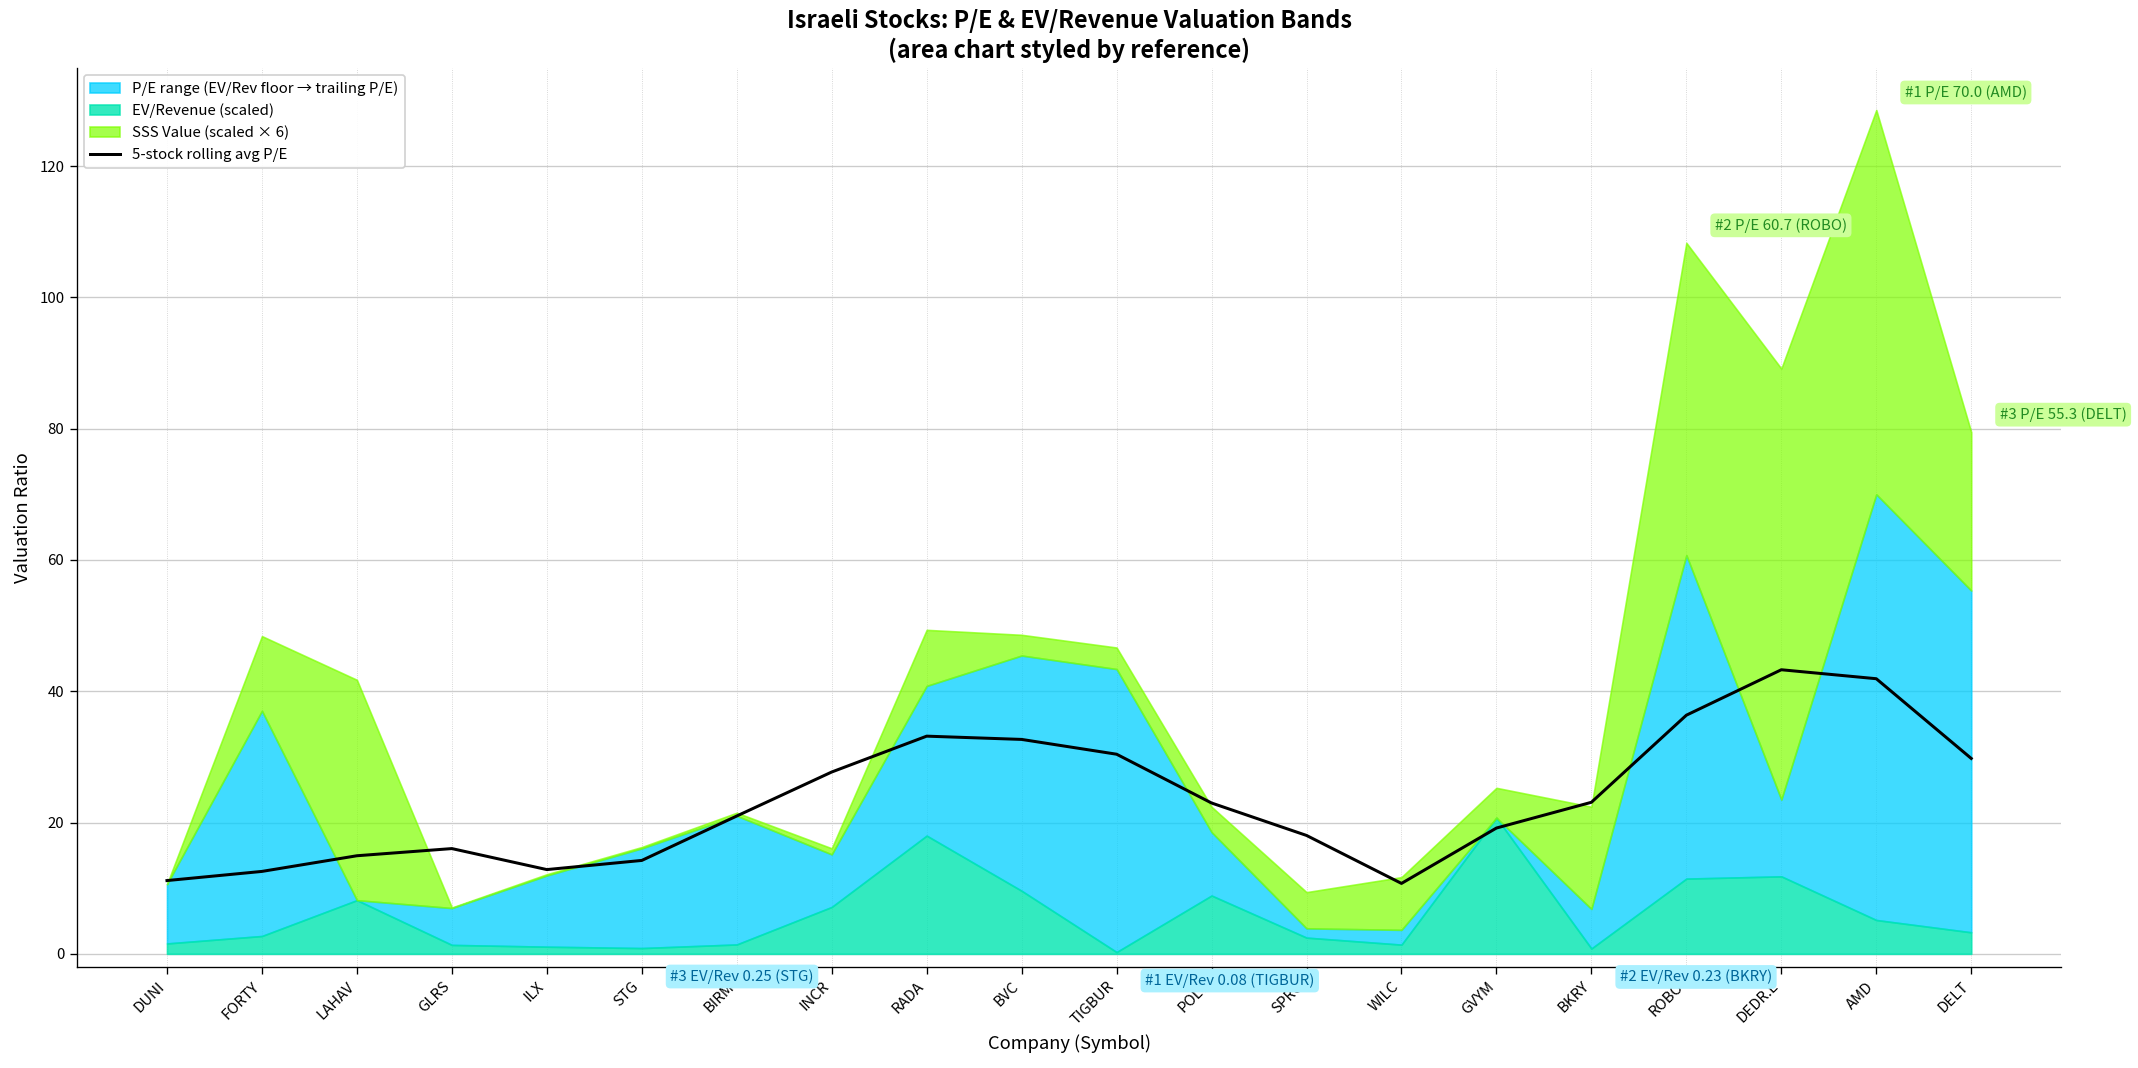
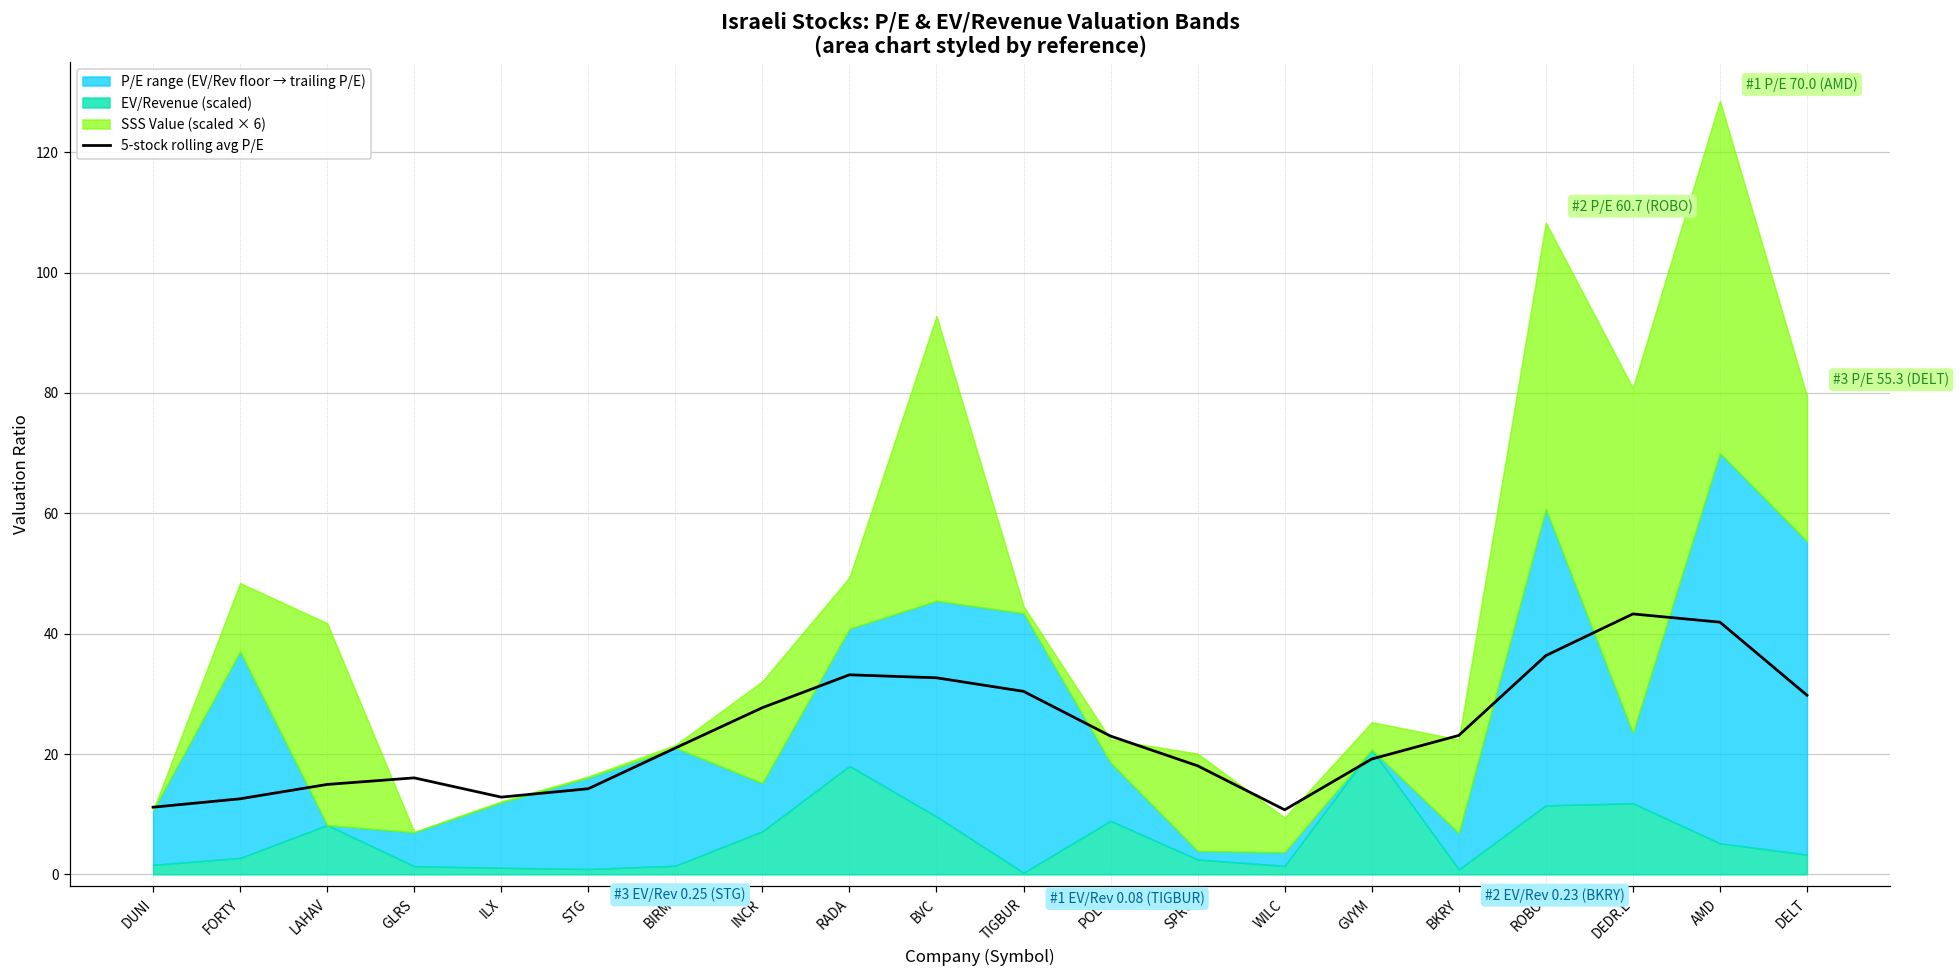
  {
    "5-stock rolling avg P/E": {
      "DUNI": 11,
      "FORTY": 13,
      "LAHAV": 15,
      "GLRS": 16,
      "ILX": 13,
      "STG": 14,
      "INCR": 28,
      "RADA": 33,
      "BVC": 33,
      "TIGBUR": 30,
      "POLY": 23,
      "SPRG": 18,
      "WILC": 11,
      "GVYM": 19,
      "BKRY": 23,
      "ROBO": 36,
      "DEDR.L": 43,
      "AMD": 42,
      "DELT": 30
    },
    "EV/Revenue (scaled)": {
      "DUNI": 2,
      "FORTY": 3,
      "GLRS": 1,
      "ILX": 1,
      "STG": 1,
      "INCR": 7,
      "RADA": 18,
      "BVC": 10,
      "POLY": 9,
      "SPRG": 2,
      "WILC": 1,
      "BKRY": 1,
      "ROBO": 11,
      "DEDR.L": 12,
      "AMD": 5,
      "DELT": 3
    },
    "SSS Value (scaled × 6)": {
      "FORTY": 11,
      "LAHAV": 34,
      "BIRM": 0,
-     "INCR": 1,
+     "INCR": 17,
      "RADA": 9,
-     "BVC": 3,
-     "TIGBUR": 3,
+     "BVC": 47,
+     "TIGBUR": 1,
      "POLY": 4,
-     "SPRG": 6,
-     "WILC": 8,
+     "SPRG": 16,
+     "WILC": 6,
      "GVYM": 5,
      "BKRY": 16,
      "ROBO": 48,
-     "DEDR.L": 66,
+     "DEDR.L": 57,
      "AMD": 59
    }
  }
